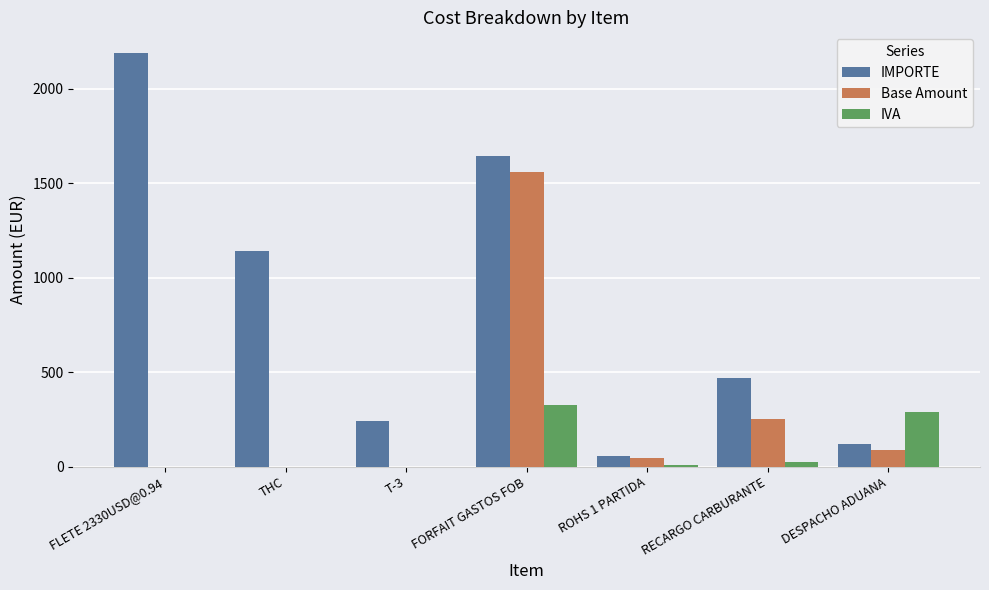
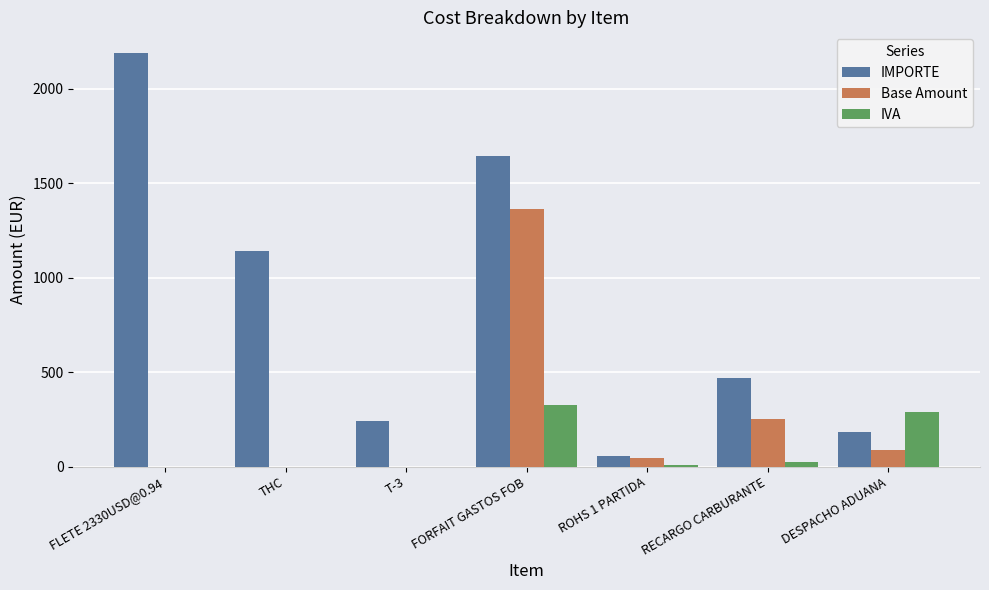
  {
    "IMPORTE": {
      "FLETE 2330USD@0.94": 2190,
      "THC": 1140,
      "T-3": 240,
      "FORFAIT GASTOS FOB": 1650,
      "ROHS 1 PARTIDA": 50,
      "RECARGO CARBURANTE": 470,
-     "DESPACHO ADUANA": 120
+     "DESPACHO ADUANA": 180
    },
    "Base Amount": {
      "FLETE 2330USD@0.94": 0,
      "THC": 0,
      "T-3": 0,
-     "FORFAIT GASTOS FOB": 1560,
+     "FORFAIT GASTOS FOB": 1370,
      "ROHS 1 PARTIDA": 50,
      "RECARGO CARBURANTE": 250,
      "DESPACHO ADUANA": 90
    },
    "IVA": {
      "FLETE 2330USD@0.94": 0,
      "THC": 0,
      "T-3": 0,
      "FORFAIT GASTOS FOB": 330,
      "RECARGO CARBURANTE": 30,
      "DESPACHO ADUANA": 290
    }
  }
